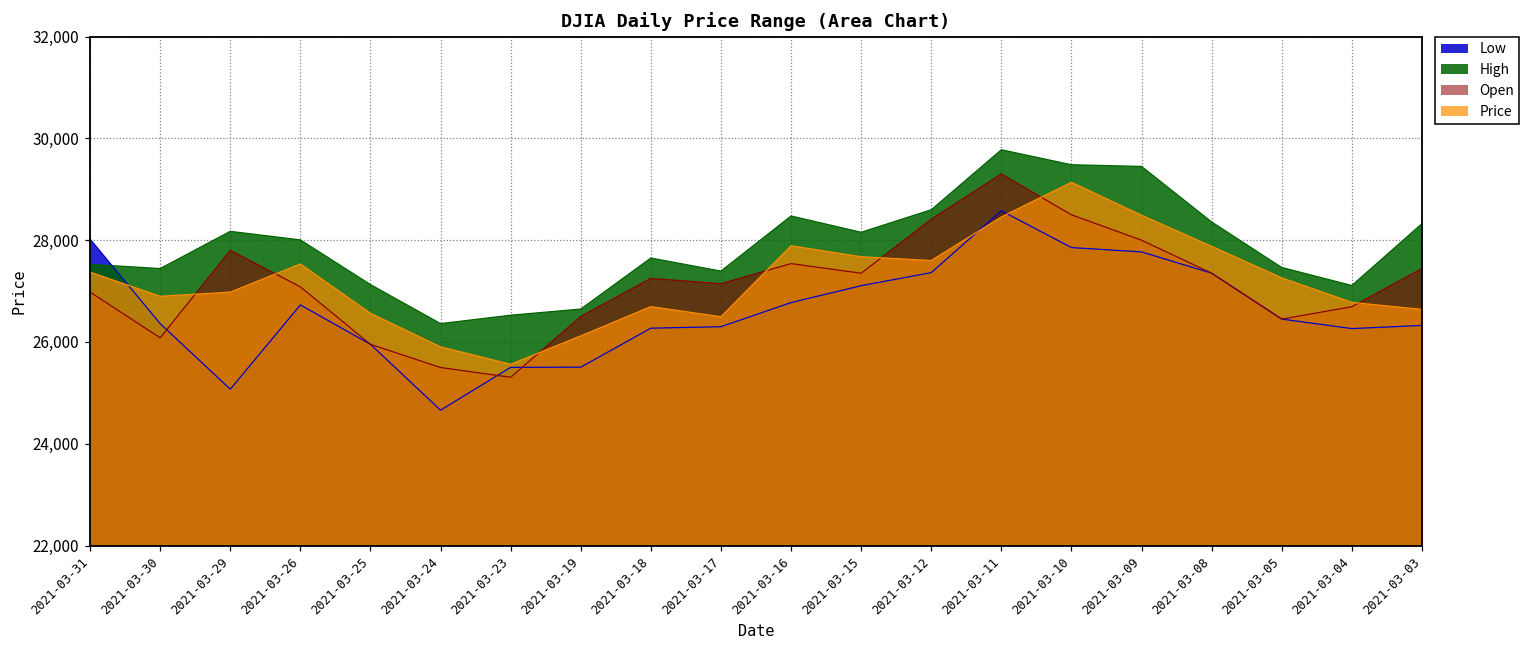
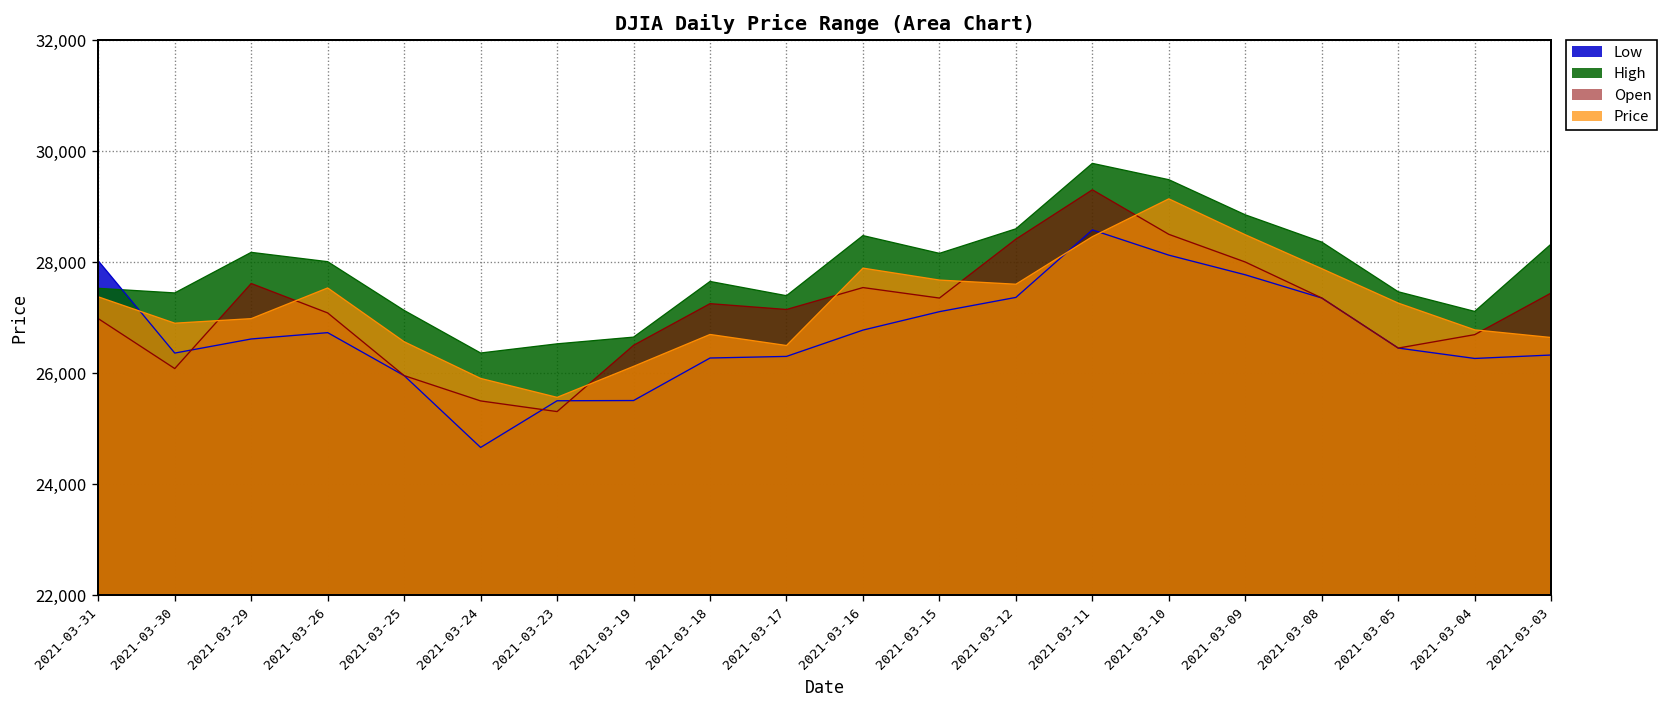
  {
    "Low": {
      "2021-03-31": "28,000",
      "2021-03-30": "26,400",
-     "2021-03-29": "25,100",
+     "2021-03-29": "26,600",
      "2021-03-26": "26,700",
      "2021-03-24": "24,700",
      "2021-03-23": "25,500",
      "2021-03-19": "25,500",
      "2021-03-18": "26,300",
      "2021-03-17": "26,300",
      "2021-03-16": "26,800",
      "2021-03-15": "27,100",
      "2021-03-12": "27,400",
      "2021-03-11": "28,600",
-     "2021-03-10": "27,900",
+     "2021-03-10": "28,100",
      "2021-03-09": "27,800",
      "2021-03-04": "26,300",
      "2021-03-03": "26,300"
    },
    "High": {
      "2021-03-31": "27,500",
      "2021-03-30": "27,400",
      "2021-03-29": "28,200",
      "2021-03-26": "28,000",
      "2021-03-25": "27,100",
      "2021-03-24": "26,400",
      "2021-03-23": "26,500",
      "2021-03-19": "26,600",
      "2021-03-18": "27,700",
      "2021-03-17": "27,400",
      "2021-03-16": "28,500",
      "2021-03-15": "28,200",
      "2021-03-12": "28,600",
      "2021-03-11": "29,800",
      "2021-03-10": "29,500",
-     "2021-03-09": "29,500",
+     "2021-03-09": "28,900",
      "2021-03-08": "28,400",
      "2021-03-05": "27,500",
      "2021-03-04": "27,100",
      "2021-03-03": "28,300"
    },
    "Open": {
      "2021-03-31": "27,000",
      "2021-03-30": "26,100",
-     "2021-03-29": "27,800",
+     "2021-03-29": "27,600",
      "2021-03-26": "27,100",
      "2021-03-24": "25,500",
      "2021-03-23": "25,300",
      "2021-03-19": "26,500",
      "2021-03-18": "27,300",
      "2021-03-17": "27,100",
      "2021-03-16": "27,500",
      "2021-03-15": "27,400",
      "2021-03-12": "28,400",
      "2021-03-11": "29,300",
      "2021-03-10": "28,500",
      "2021-03-09": "28,000",
      "2021-03-04": "26,700",
      "2021-03-03": "27,400"
    },
    "Price": {
      "2021-03-31": "27,400",
      "2021-03-30": "26,900",
      "2021-03-29": "27,000",
      "2021-03-26": "27,500",
      "2021-03-25": "26,600",
      "2021-03-24": "25,900",
      "2021-03-23": "25,600",
      "2021-03-19": "26,100",
      "2021-03-18": "26,700",
      "2021-03-17": "26,500",
      "2021-03-16": "27,900",
      "2021-03-15": "27,700",
      "2021-03-12": "27,600",
      "2021-03-11": "28,500",
      "2021-03-10": "29,100",
      "2021-03-09": "28,500",
      "2021-03-08": "27,900",
      "2021-03-05": "27,300",
      "2021-03-04": "26,800",
      "2021-03-03": "26,600"
    }
  }
